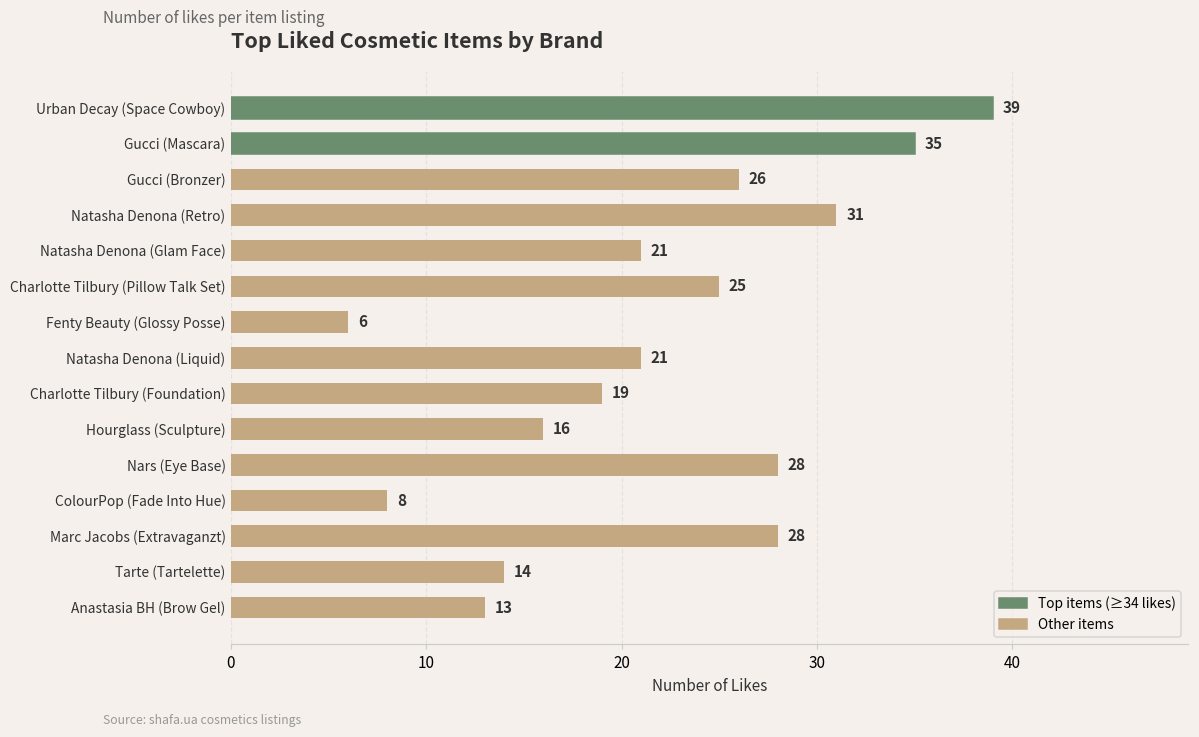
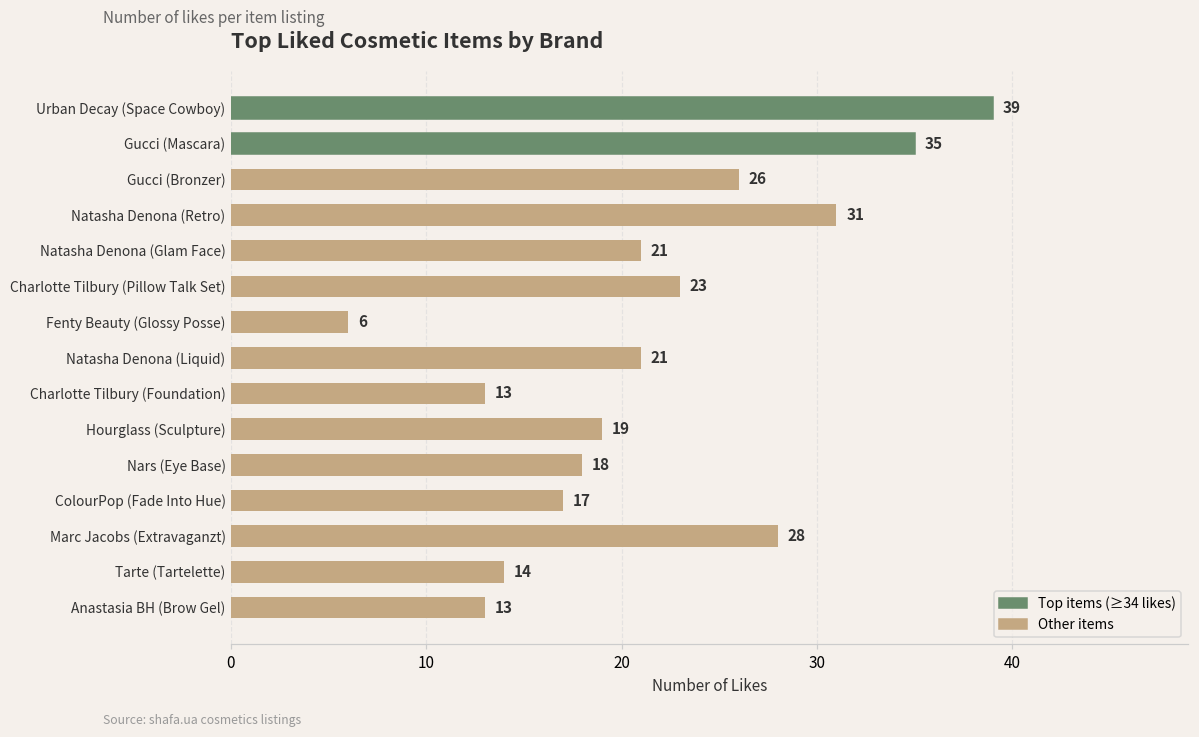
  {
    "Urban Decay (Space Cowboy)": 39,
    "Gucci (Mascara)": 35,
    "Gucci (Bronzer)": 26,
    "Natasha Denona (Retro)": 31,
    "Natasha Denona (Glam Face)": 21,
-   "Charlotte Tilbury (Pillow Talk Set)": 25,
+   "Charlotte Tilbury (Pillow Talk Set)": 23,
    "Fenty Beauty (Glossy Posse)": 6,
    "Natasha Denona (Liquid)": 21,
-   "Charlotte Tilbury (Foundation)": 19,
-   "Hourglass (Sculpture)": 16,
-   "Nars (Eye Base)": 28,
-   "ColourPop (Fade Into Hue)": 8,
+   "Charlotte Tilbury (Foundation)": 13,
+   "Hourglass (Sculpture)": 19,
+   "Nars (Eye Base)": 18,
+   "ColourPop (Fade Into Hue)": 17,
    "Marc Jacobs (Extravaganzt)": 28,
    "Tarte (Tartelette)": 14,
    "Anastasia BH (Brow Gel)": 13
  }
